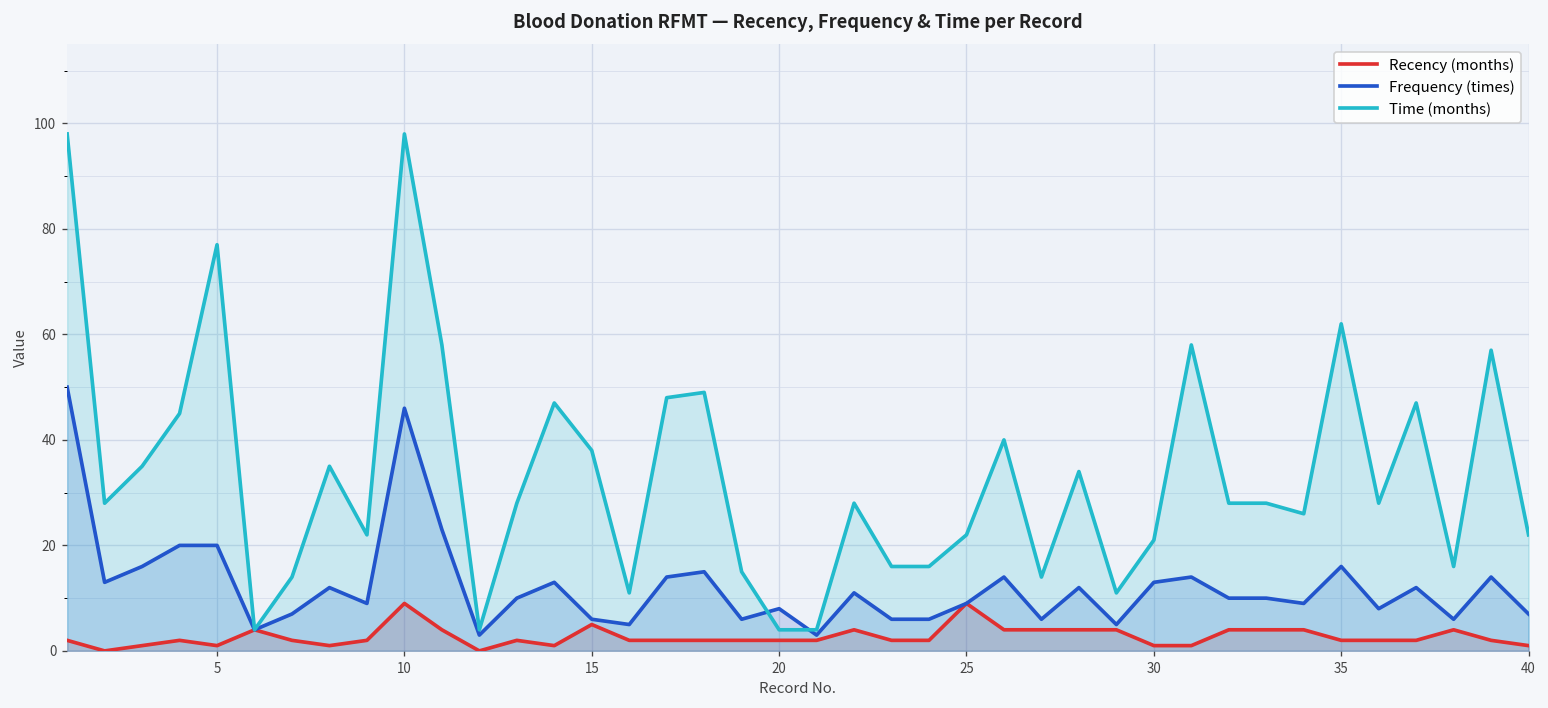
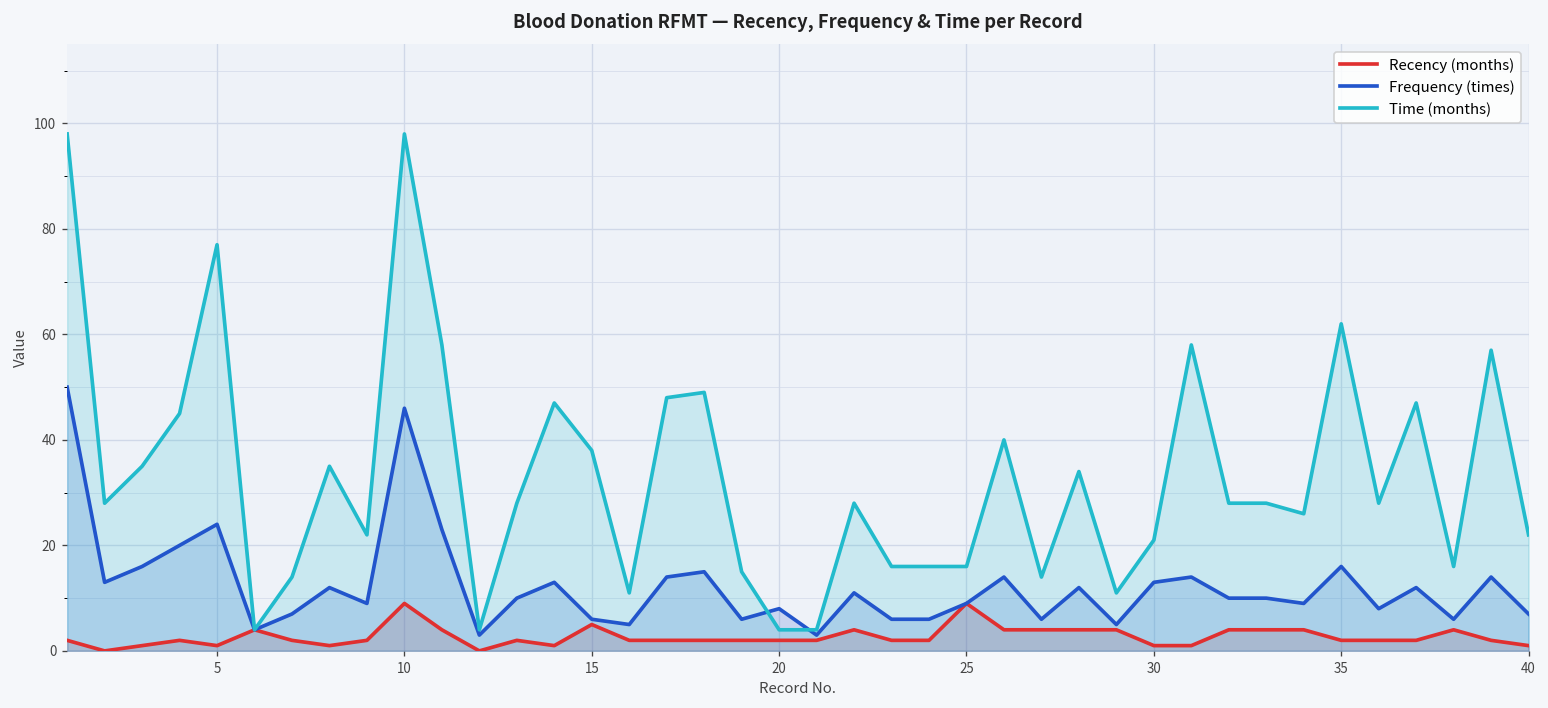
  {
    "Recency (months)": {
      "5": 1,
      "10": 9,
      "15": 5,
      "20": 2,
      "30": 1,
      "35": 2,
      "40": 1
    },
    "Frequency (times)": {
-     "5": 20,
+     "5": 24,
      "10": 46,
      "15": 6,
      "20": 8,
      "30": 13,
      "35": 16,
      "40": 7
    },
    "Time (months)": {
      "5": 77,
      "10": 98,
      "15": 38,
      "20": 4,
-     "25": 22,
+     "25": 16,
      "30": 21,
      "35": 62,
      "40": 22
    }
  }
